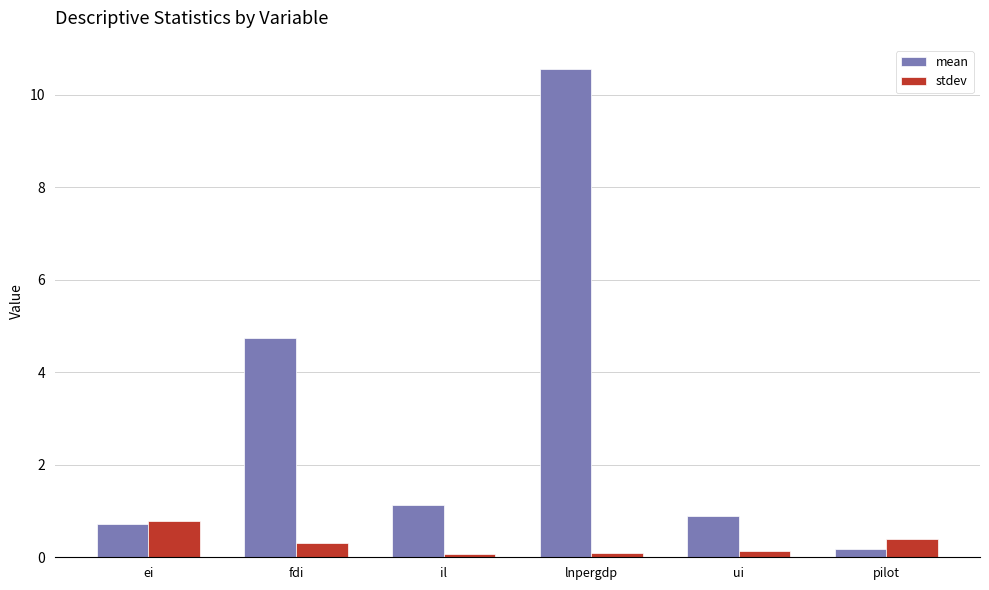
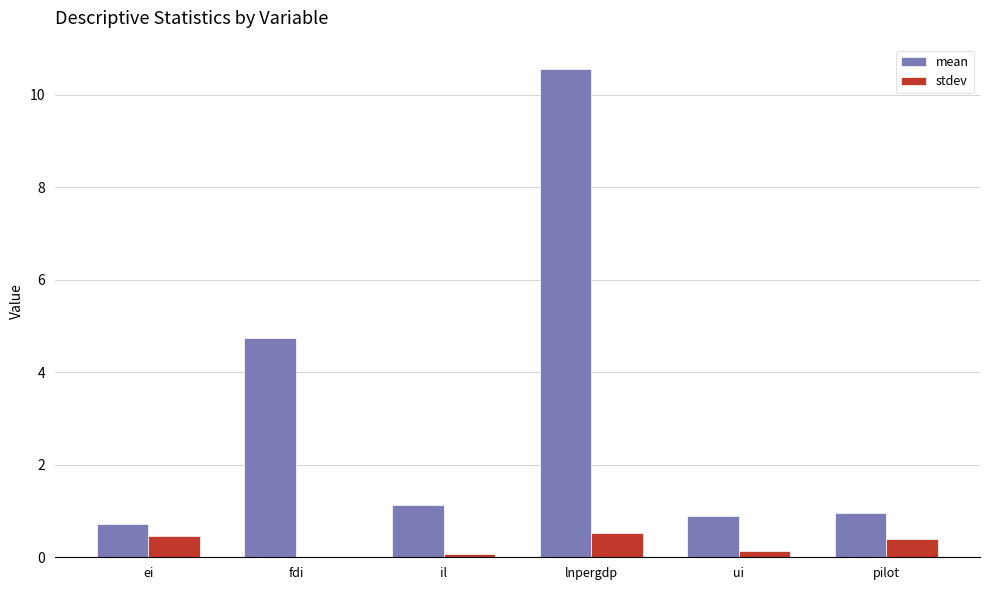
  {
    "mean": {
      "ei": 0.7,
      "fdi": 4.7,
      "il": 1.1,
      "lnpergdp": 10.5,
      "ui": 0.9,
-     "pilot": 0.2
+     "pilot": 1.0
    },
    "stdev": {
-     "ei": 0.8,
-     "fdi": 0.3,
+     "ei": 0.5,
+     "fdi": 0.0,
      "il": 0.1,
-     "lnpergdp": 0.1,
+     "lnpergdp": 0.5,
      "ui": 0.1,
      "pilot": 0.4
    }
  }
